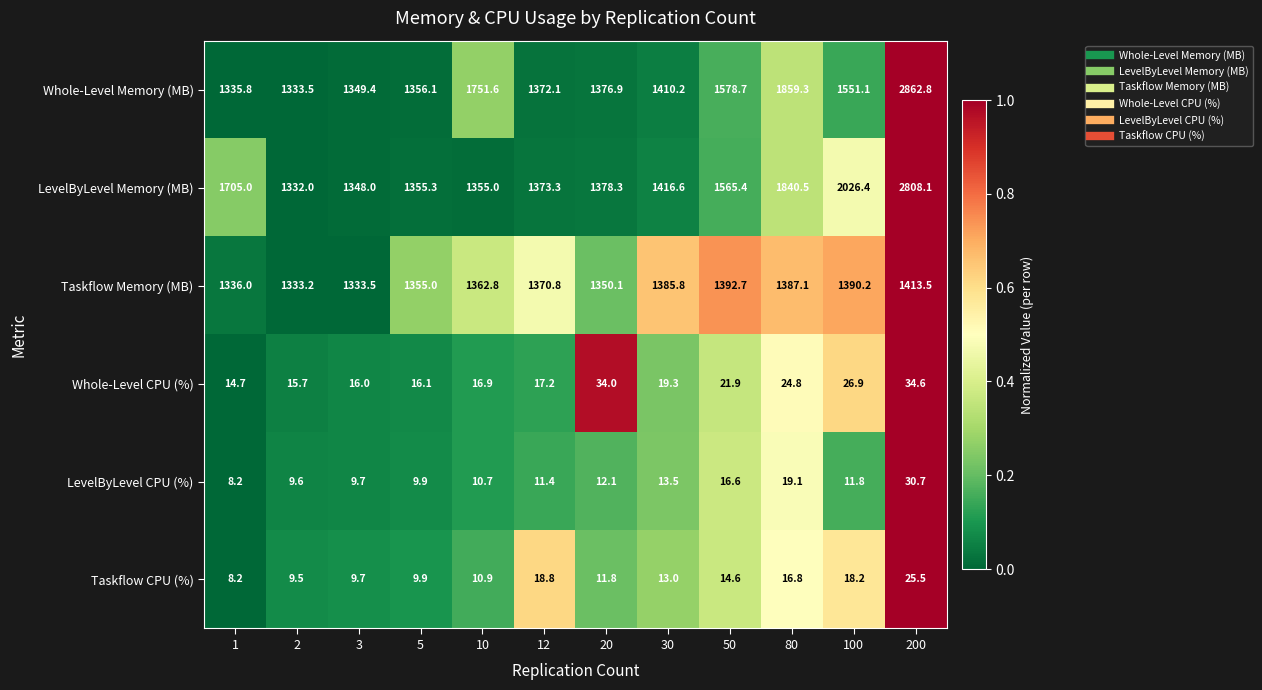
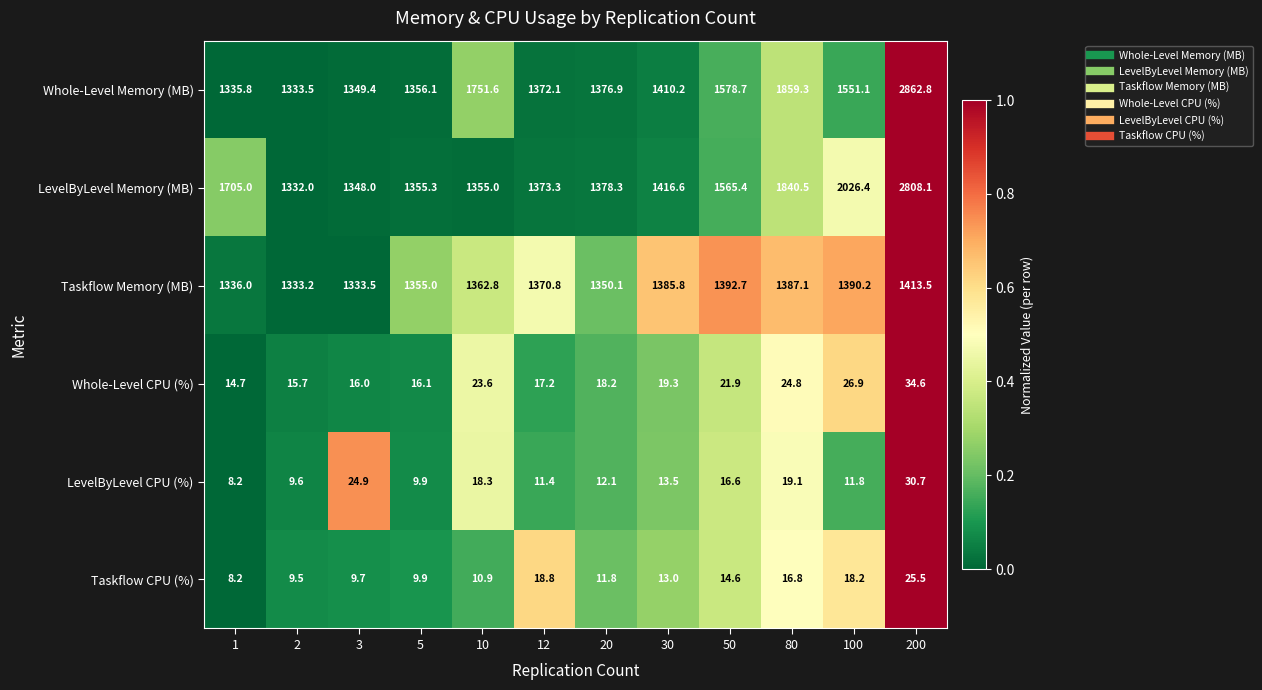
  {
    "Whole-Level Memory (MB)": {
      "1": 1335.8,
      "2": 1333.5,
      "3": 1349.4,
      "5": 1356.1,
      "10": 1751.6,
      "12": 1372.1,
      "20": 1376.9,
      "30": 1410.2,
      "50": 1578.7,
      "80": 1859.3,
      "100": 1551.1,
      "200": 2862.8
    },
    "LevelByLevel Memory (MB)": {
      "1": 1705.0,
      "2": 1332.0,
      "3": 1348.0,
      "5": 1355.3,
      "10": 1355.0,
      "12": 1373.3,
      "20": 1378.3,
      "30": 1416.6,
      "50": 1565.4,
      "80": 1840.5,
      "100": 2026.4,
      "200": 2808.1
    },
    "Taskflow Memory (MB)": {
      "1": 1336.0,
      "2": 1333.2,
      "3": 1333.5,
      "5": 1355.0,
      "10": 1362.8,
      "12": 1370.8,
      "20": 1350.1,
      "30": 1385.8,
      "50": 1392.7,
      "80": 1387.1,
      "100": 1390.2,
      "200": 1413.5
    },
    "Whole-Level CPU (%)": {
      "1": 14.7,
      "2": 15.7,
      "3": 16.0,
      "5": 16.1,
-     "10": 16.9,
+     "10": 23.6,
      "12": 17.2,
-     "20": 34.0,
+     "20": 18.2,
      "30": 19.3,
      "50": 21.9,
      "80": 24.8,
      "100": 26.9,
      "200": 34.6
    },
    "LevelByLevel CPU (%)": {
      "1": 8.2,
      "2": 9.6,
-     "3": 9.7,
+     "3": 24.9,
      "5": 9.9,
-     "10": 10.7,
+     "10": 18.3,
      "12": 11.4,
      "20": 12.1,
      "30": 13.5,
      "50": 16.6,
      "80": 19.1,
      "100": 11.8,
      "200": 30.7
    },
    "Taskflow CPU (%)": {
      "1": 8.2,
      "2": 9.5,
      "3": 9.7,
      "5": 9.9,
      "10": 10.9,
      "12": 18.8,
      "20": 11.8,
      "30": 13.0,
      "50": 14.6,
      "80": 16.8,
      "100": 18.2,
      "200": 25.5
    }
  }
